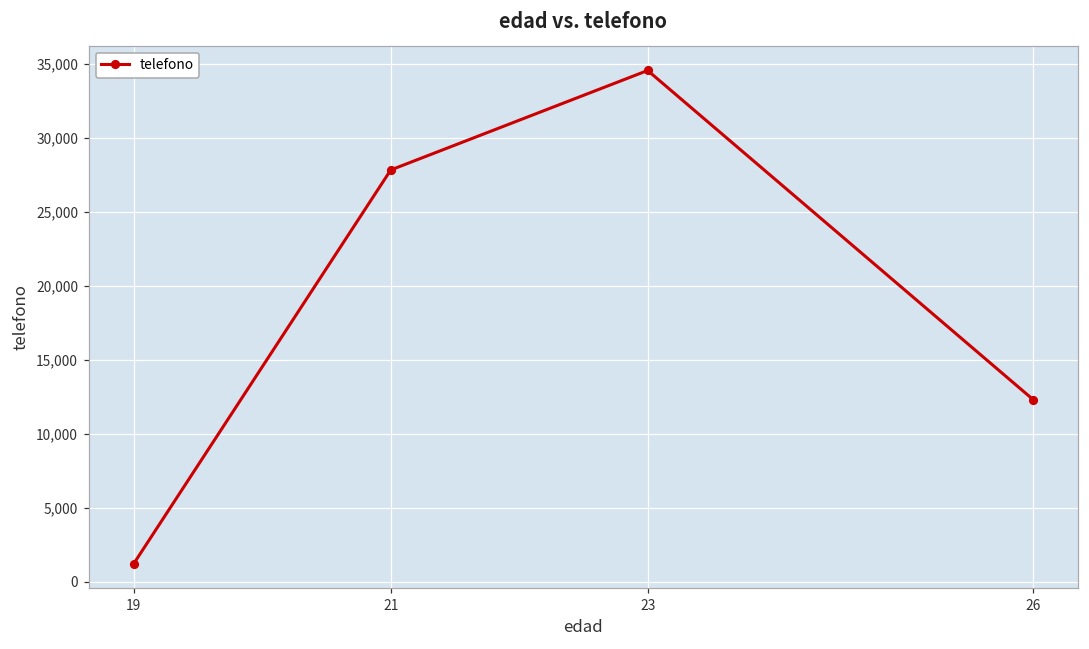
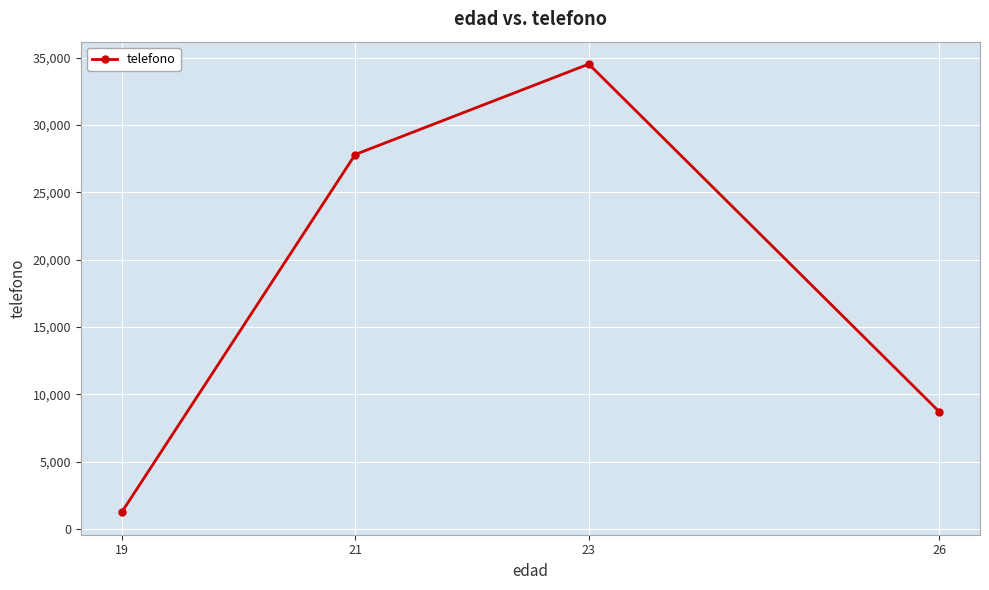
  {
    "19": "1,200",
    "21": "27,800",
    "23": "34,500",
-   "26": "12,300"
+   "26": "8,700"
  }
